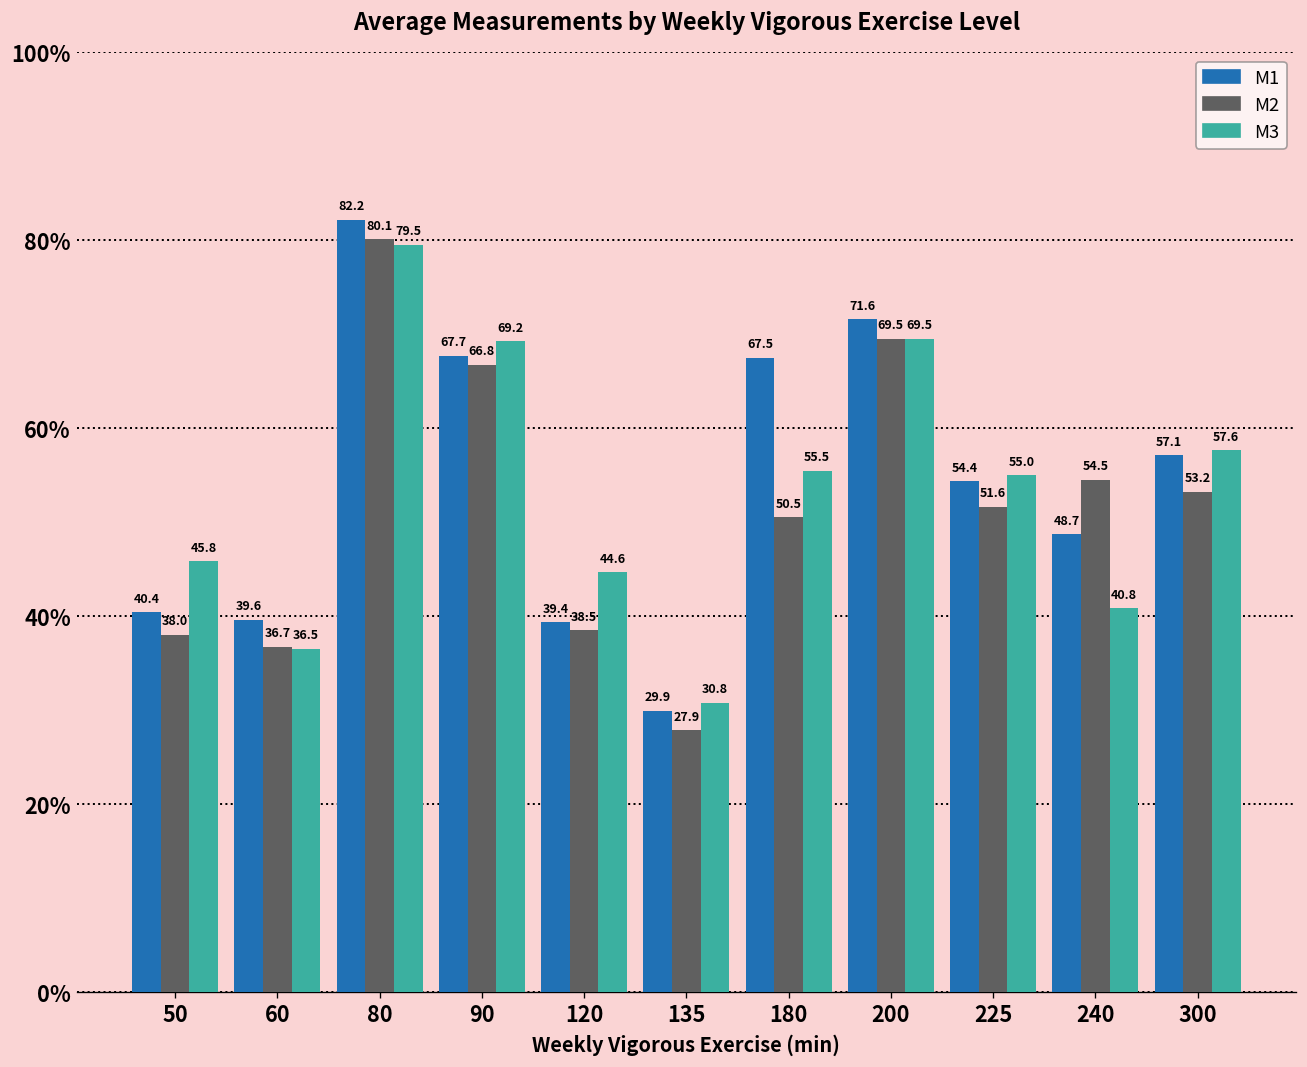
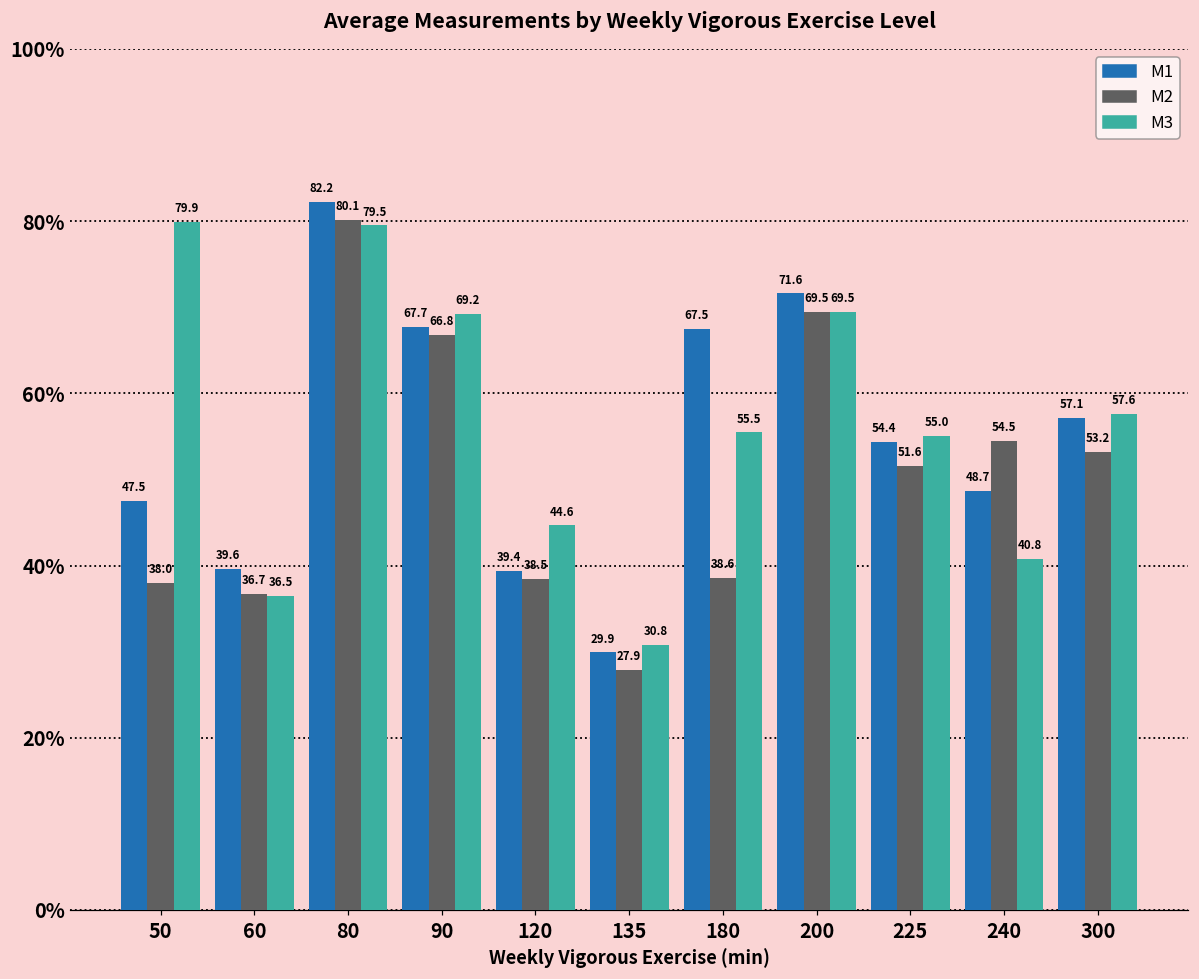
  {
    "M1": {
-     "50": 40.4,
+     "50": 47.5,
      "60": 39.6,
      "80": 82.2,
      "90": 67.7,
      "120": 39.4,
      "135": 29.9,
      "180": 67.5,
      "200": 71.6,
      "225": 54.4,
      "240": 48.7,
      "300": 57.1
    },
    "M2": {
      "50": 38.0,
      "60": 36.7,
      "80": 80.1,
      "90": 66.8,
      "120": 38.5,
      "135": 27.9,
-     "180": 50.5,
+     "180": 38.6,
      "200": 69.5,
      "225": 51.6,
      "240": 54.5,
      "300": 53.2
    },
    "M3": {
-     "50": 45.8,
+     "50": 79.9,
      "60": 36.5,
      "80": 79.5,
      "90": 69.2,
      "120": 44.6,
      "135": 30.8,
      "180": 55.5,
      "200": 69.5,
      "225": 55.0,
      "240": 40.8,
      "300": 57.6
    }
  }
